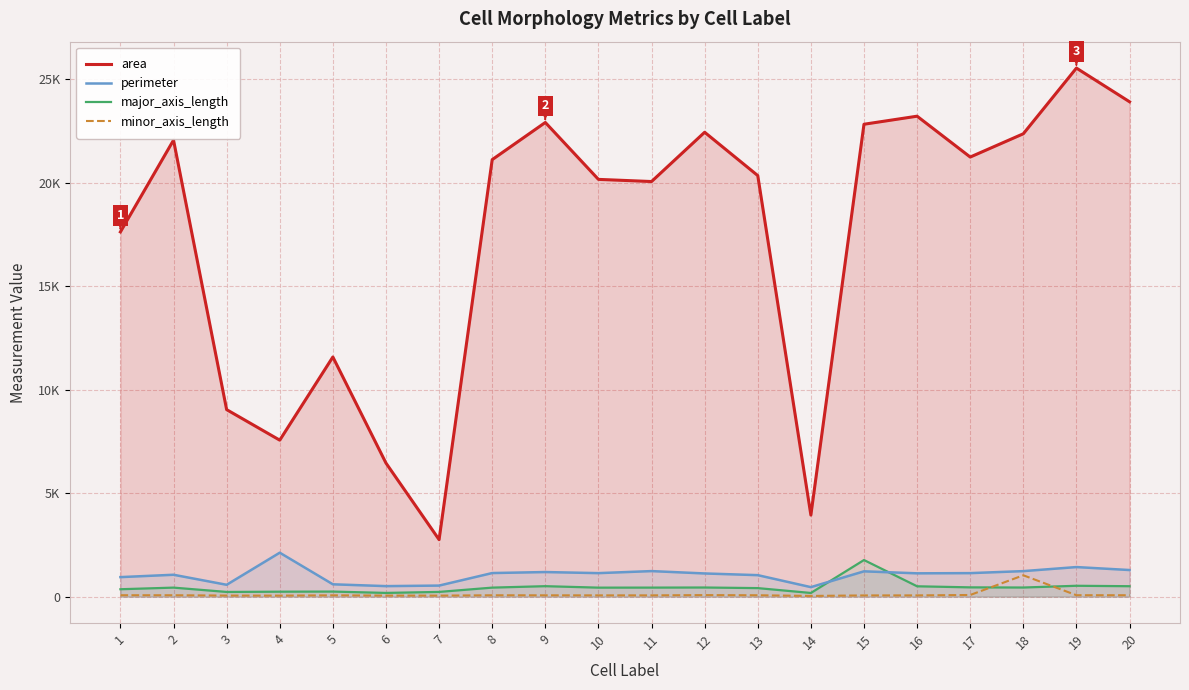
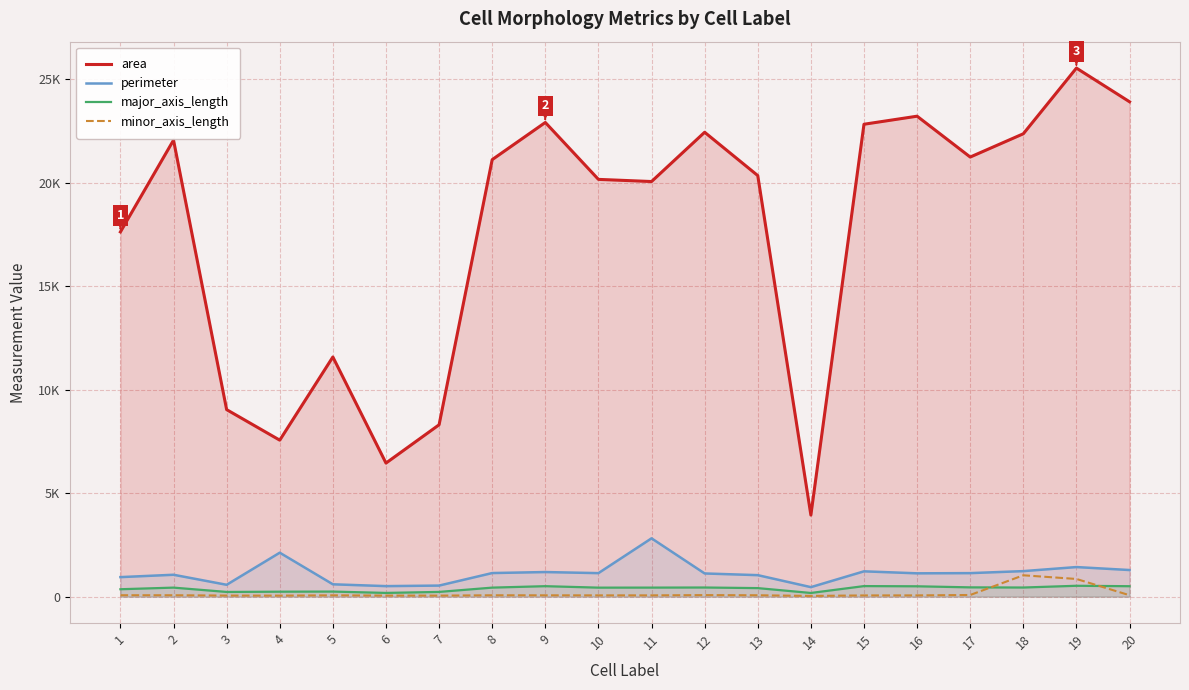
  {
    "area": {
      "2": 22100,
      "3": 9000,
      "4": 7600,
      "5": 11600,
      "6": 6500,
-     "7": 2800,
+     "7": 8300,
      "8": 21100,
      "10": 20200,
      "11": 20100,
      "12": 22400,
      "13": 20300,
      "14": 3900,
      "15": 22800,
      "16": 23200,
      "17": 21200,
      "18": 22400,
      "20": 23900
    },
    "perimeter": {
      "1": 900,
      "2": 1100,
      "3": 600,
      "4": 2100,
      "5": 600,
      "6": 500,
      "7": 500,
      "8": 1100,
      "9": 1200,
      "10": 1100,
-     "11": 1200,
+     "11": 2800,
      "12": 1100,
      "13": 1000,
      "14": 500,
      "15": 1200,
      "16": 1100,
      "17": 1100,
      "18": 1200,
      "19": 1400,
      "20": 1300
    },
    "major_axis_length": {
      "1": 400,
      "2": 400,
      "3": 200,
      "4": 200,
      "5": 200,
      "6": 200,
      "7": 200,
      "8": 400,
      "9": 500,
      "10": 400,
      "11": 400,
      "12": 400,
      "13": 400,
      "14": 200,
-     "15": 1800,
+     "15": 500,
      "16": 500,
      "17": 400,
      "18": 400,
      "19": 500,
      "20": 500
    },
    "minor_axis_length": {
      "1": 100,
      "2": 100,
      "3": 100,
      "4": 0,
      "5": 100,
      "6": 100,
      "7": 100,
      "8": 100,
      "9": 100,
      "10": 100,
      "11": 100,
      "12": 100,
      "13": 100,
      "14": 0,
      "15": 100,
      "16": 100,
      "17": 100,
      "18": 1000,
-     "19": 100,
+     "19": 900,
      "20": 100
    }
  }
